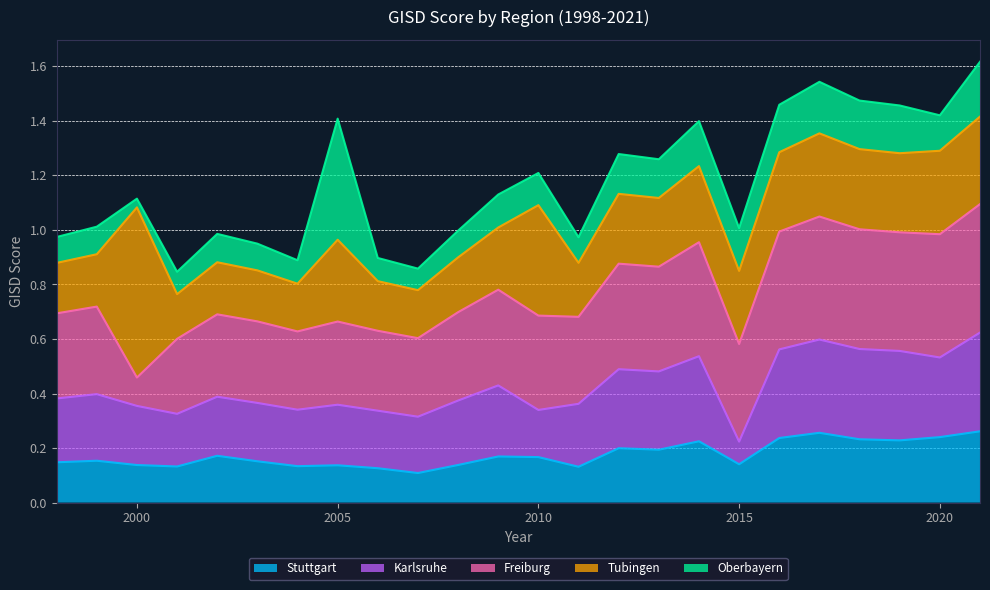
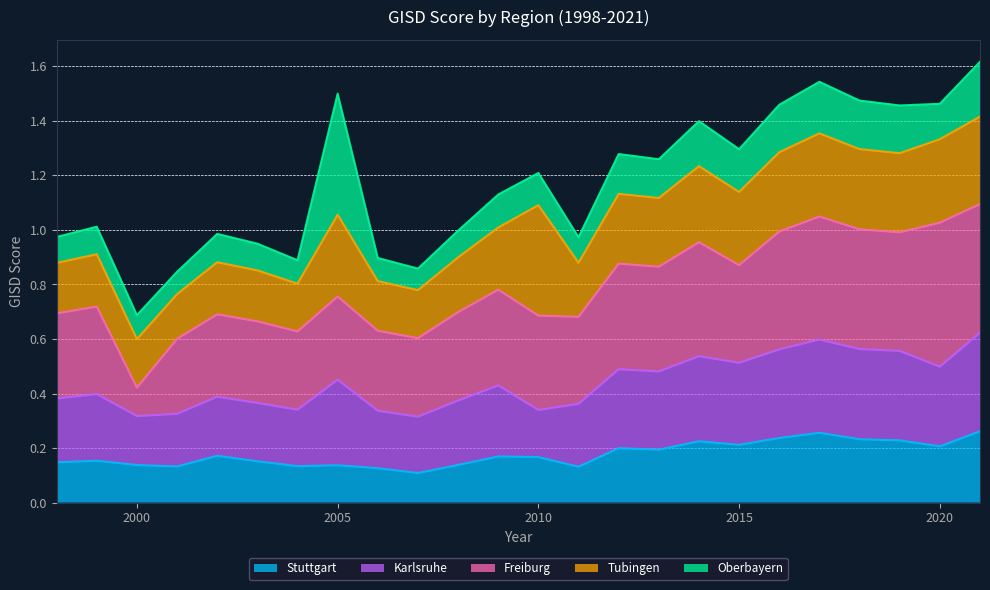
  {
    "Stuttgart": {
      "2000": 0.14,
      "2005": 0.14,
      "2010": 0.17,
-     "2015": 0.14,
-     "2020": 0.24
+     "2015": 0.21,
+     "2020": 0.21
    },
    "Karlsruhe": {
-     "2000": 0.22,
-     "2005": 0.22,
+     "2000": 0.18,
+     "2005": 0.31,
      "2010": 0.17,
-     "2015": 0.08,
+     "2015": 0.30,
      "2020": 0.29
    },
    "Freiburg": {
      "2000": 0.10,
      "2005": 0.31,
      "2010": 0.35,
      "2015": 0.36,
-     "2020": 0.45
+     "2020": 0.53
    },
    "Tubingen": {
-     "2000": 0.62,
+     "2000": 0.18,
      "2005": 0.30,
      "2010": 0.40,
      "2015": 0.27,
      "2020": 0.31
    },
    "Oberbayern": {
-     "2000": 0.03,
+     "2000": 0.09,
      "2005": 0.44,
      "2010": 0.12,
      "2015": 0.16,
      "2020": 0.13
    }
  }
